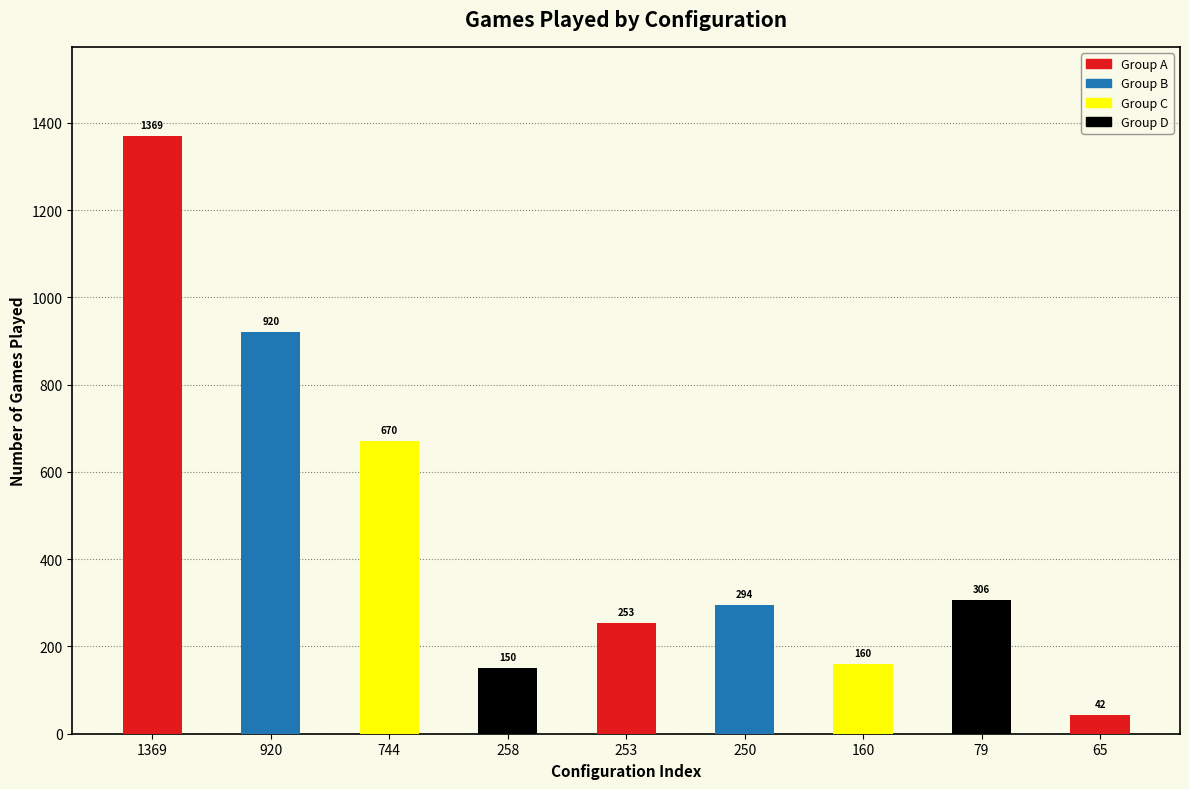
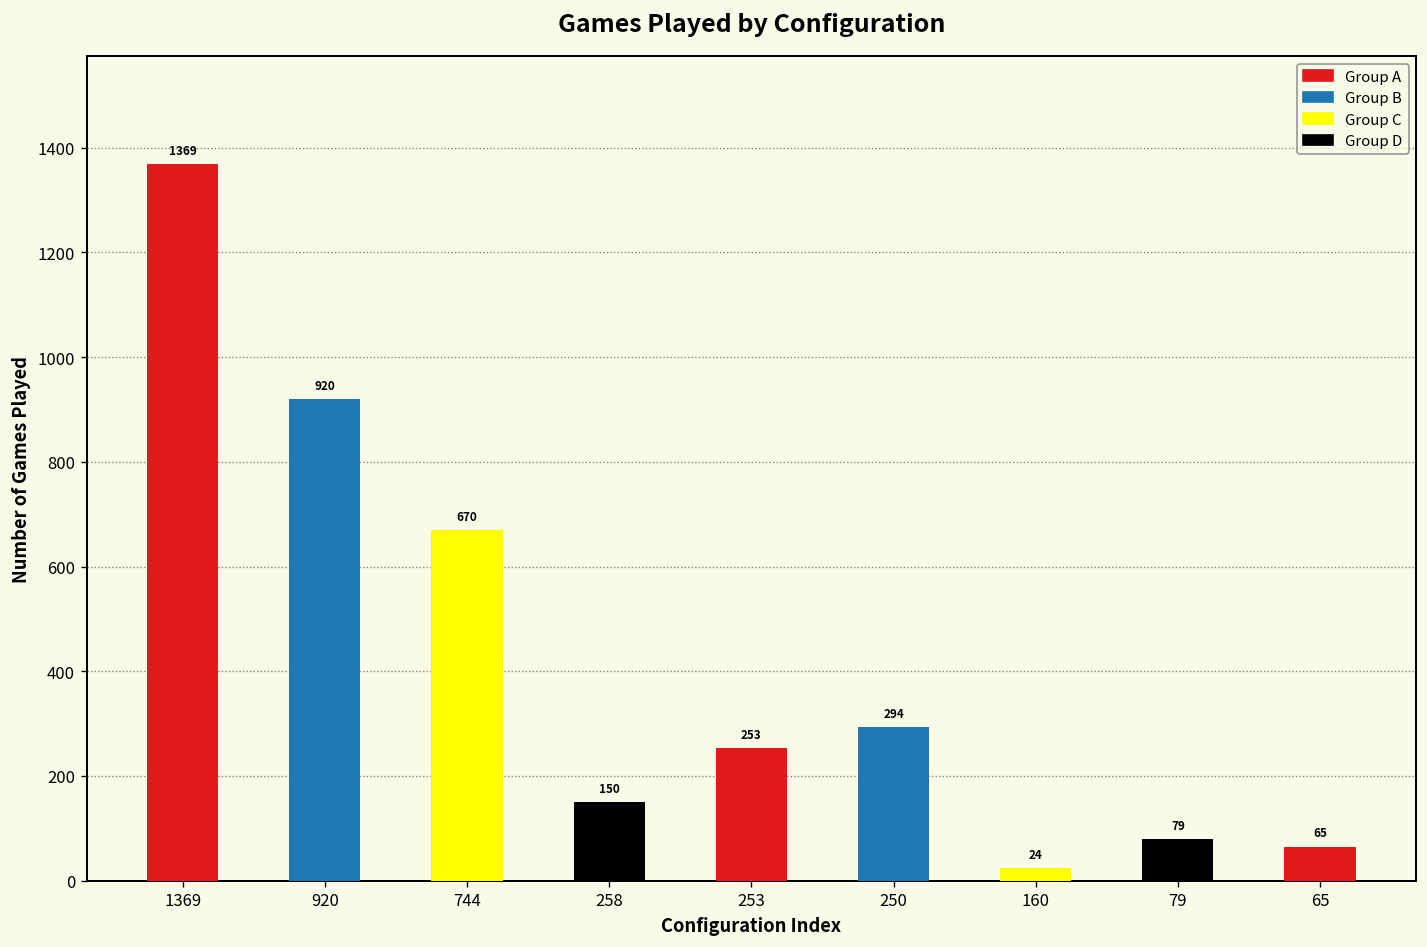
  {
    "1369": 1369,
    "920": 920,
    "744": 670,
    "258": 150,
    "253": 253,
    "250": 294,
-   "160": 160,
-   "79": 306,
-   "65": 42
+   "160": 24,
+   "79": 79,
+   "65": 65
  }
